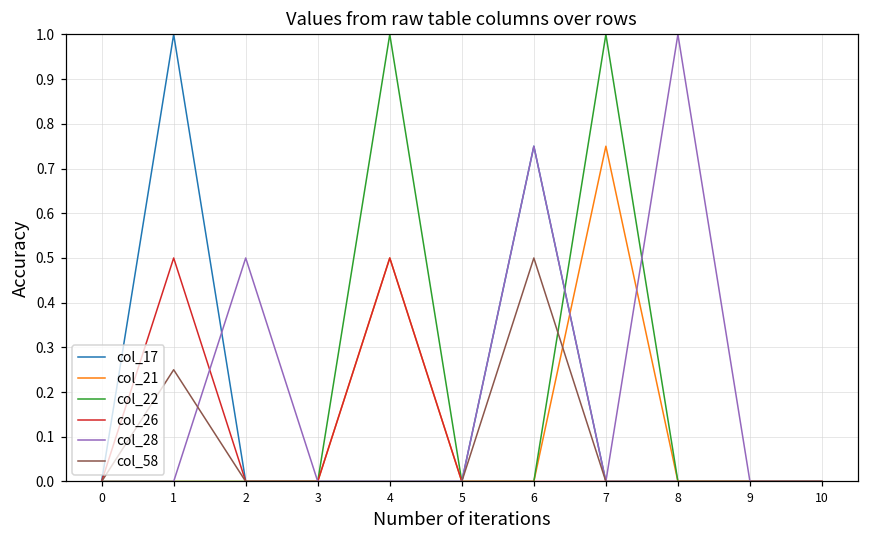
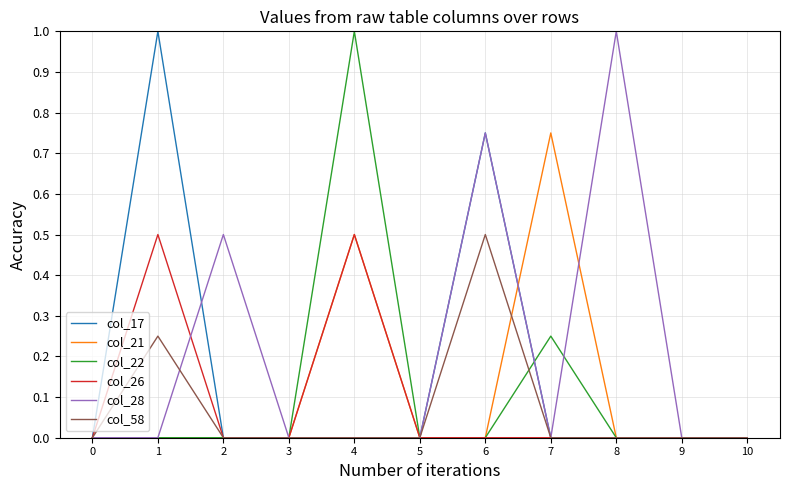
  {
    "col_17": {
      "1": 1.00
    },
    "col_21": {
      "7": 0.75
    },
    "col_22": {
      "4": 1.00,
-     "7": 1.00
+     "7": 0.25
    },
    "col_26": {
      "1": 0.50
    },
    "col_28": {
      "2": 0.50,
      "8": 1.00
    },
    "col_58": {
      "1": 0.25,
      "6": 0.50
    }
  }
